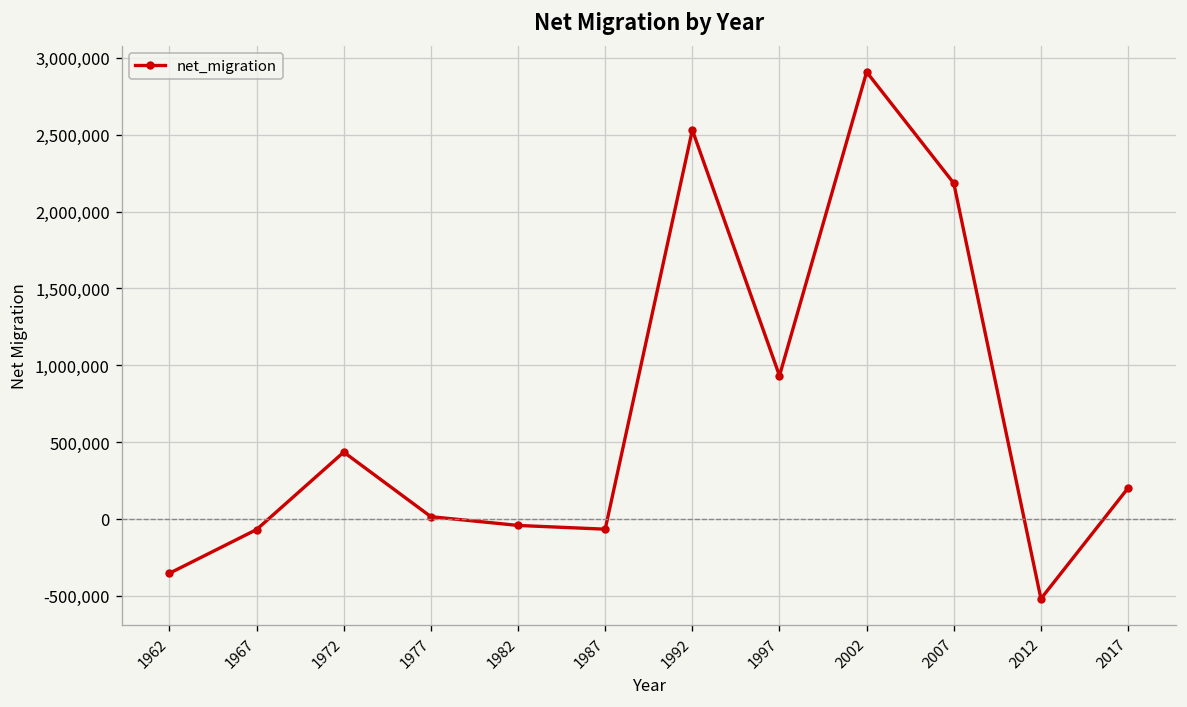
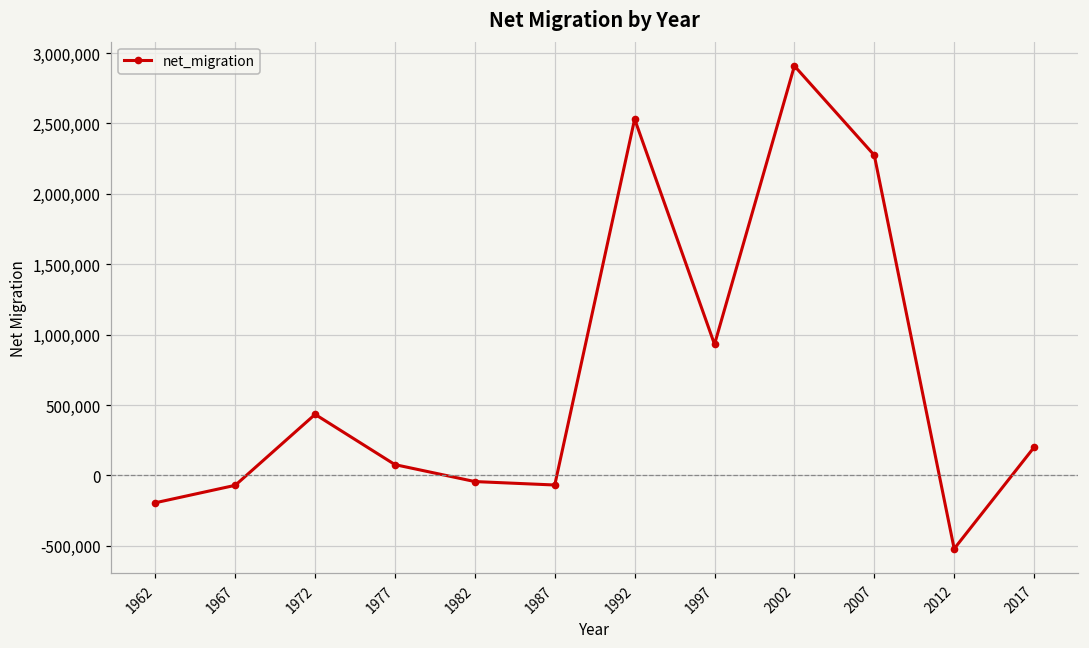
  {
-   "1962": "-350,000",
+   "1962": "-190,000",
    "1967": "-70,000",
    "1972": "430,000",
-   "1977": "10,000",
+   "1977": "80,000",
    "1982": "-40,000",
    "1987": "-70,000",
    "1992": "2,530,000",
    "1997": "930,000",
    "2002": "2,910,000",
-   "2007": "2,180,000",
+   "2007": "2,270,000",
    "2012": "-520,000",
    "2017": "200,000"
  }
